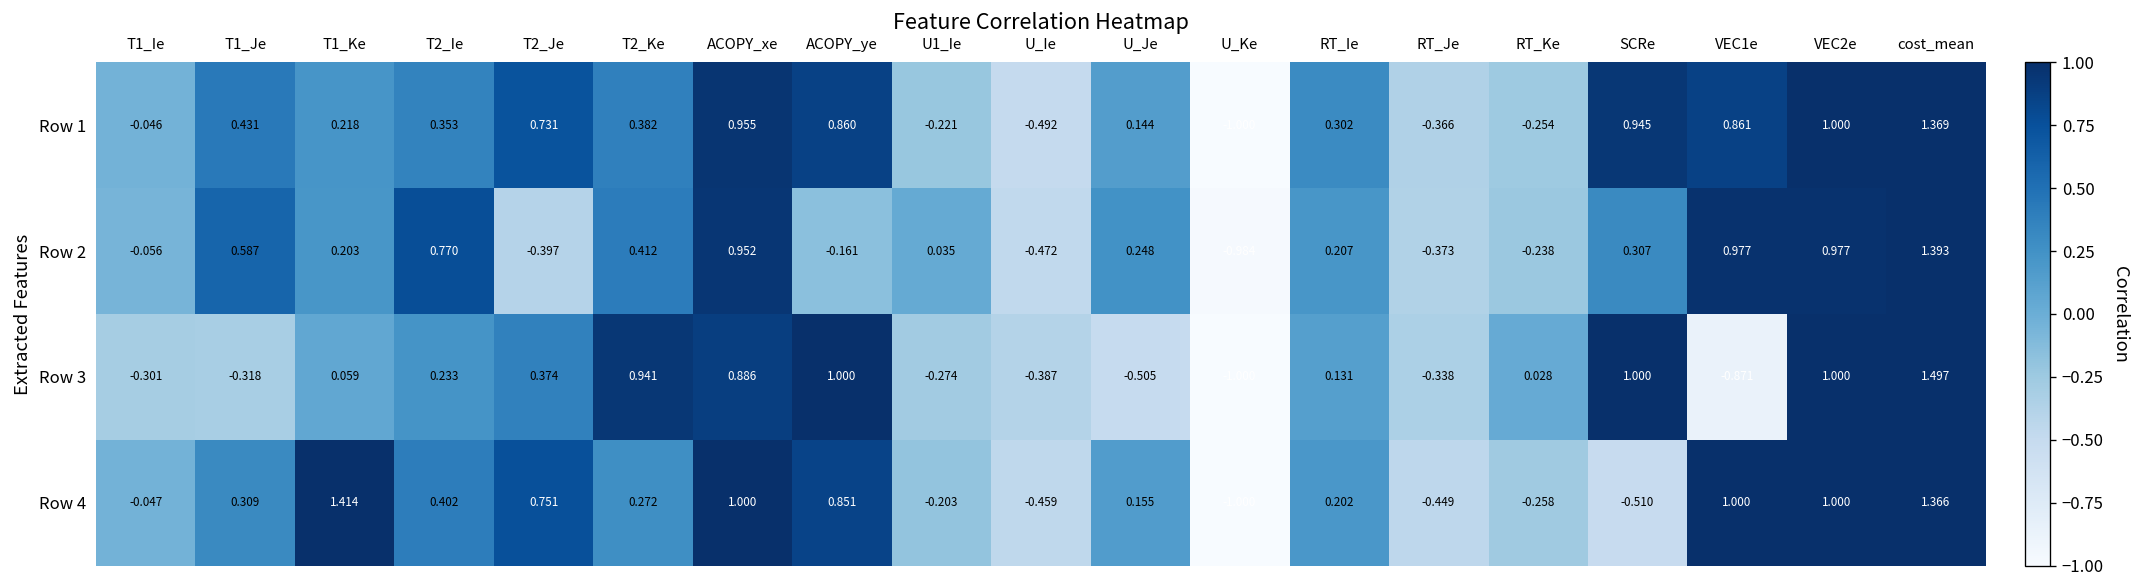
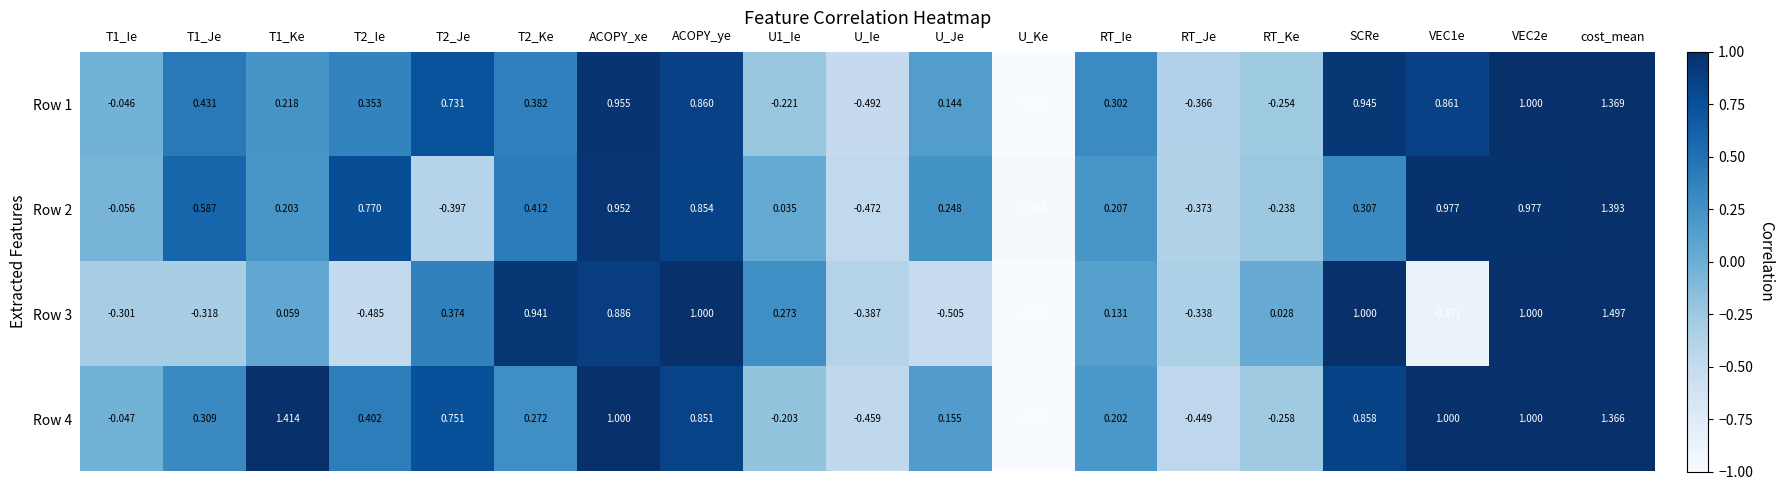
  {
    "Row 1": {
      "T1_Ie": -0.046,
      "T1_Je": 0.431,
      "T1_Ke": 0.218,
      "T2_Ie": 0.353,
      "T2_Je": 0.731,
      "T2_Ke": 0.382,
      "ACOPY_xe": 0.955,
      "ACOPY_ye": 0.860,
      "U1_Ie": -0.221,
      "U_Ie": -0.492,
      "U_Je": 0.144,
      "RT_Ie": 0.302,
      "RT_Je": -0.366,
      "RT_Ke": -0.254,
      "SCRe": 0.945,
      "VEC1e": 0.861,
      "VEC2e": 1.000,
      "cost_mean": 1.369
    },
    "Row 2": {
      "T1_Ie": -0.056,
      "T1_Je": 0.587,
      "T1_Ke": 0.203,
      "T2_Ie": 0.770,
      "T2_Je": -0.397,
      "T2_Ke": 0.412,
      "ACOPY_xe": 0.952,
-     "ACOPY_ye": -0.161,
+     "ACOPY_ye": 0.854,
      "U1_Ie": 0.035,
      "U_Ie": -0.472,
      "U_Je": 0.248,
      "RT_Ie": 0.207,
      "RT_Je": -0.373,
      "RT_Ke": -0.238,
      "SCRe": 0.307,
      "VEC1e": 0.977,
      "VEC2e": 0.977,
      "cost_mean": 1.393
    },
    "Row 3": {
      "T1_Ie": -0.301,
      "T1_Je": -0.318,
      "T1_Ke": 0.059,
-     "T2_Ie": 0.233,
+     "T2_Ie": -0.485,
      "T2_Je": 0.374,
      "T2_Ke": 0.941,
      "ACOPY_xe": 0.886,
      "ACOPY_ye": 1.000,
-     "U1_Ie": -0.274,
+     "U1_Ie": 0.273,
      "U_Ie": -0.387,
      "U_Je": -0.505,
      "RT_Ie": 0.131,
      "RT_Je": -0.338,
      "RT_Ke": 0.028,
      "SCRe": 1.000,
      "VEC2e": 1.000,
      "cost_mean": 1.497
    },
    "Row 4": {
      "T1_Ie": -0.047,
      "T1_Je": 0.309,
      "T1_Ke": 1.414,
      "T2_Ie": 0.402,
      "T2_Je": 0.751,
      "T2_Ke": 0.272,
      "ACOPY_xe": 1.000,
      "ACOPY_ye": 0.851,
      "U1_Ie": -0.203,
      "U_Ie": -0.459,
      "U_Je": 0.155,
      "RT_Ie": 0.202,
      "RT_Je": -0.449,
      "RT_Ke": -0.258,
-     "SCRe": -0.510,
+     "SCRe": 0.858,
      "VEC1e": 1.000,
      "VEC2e": 1.000,
      "cost_mean": 1.366
    }
  }
